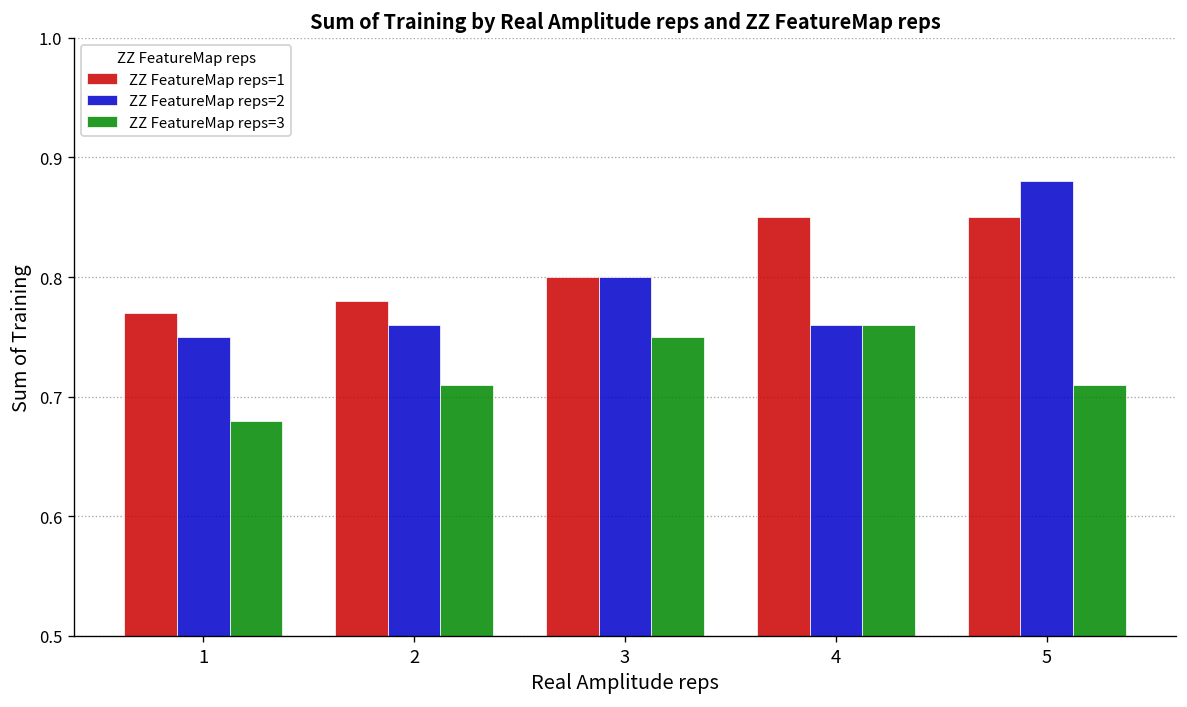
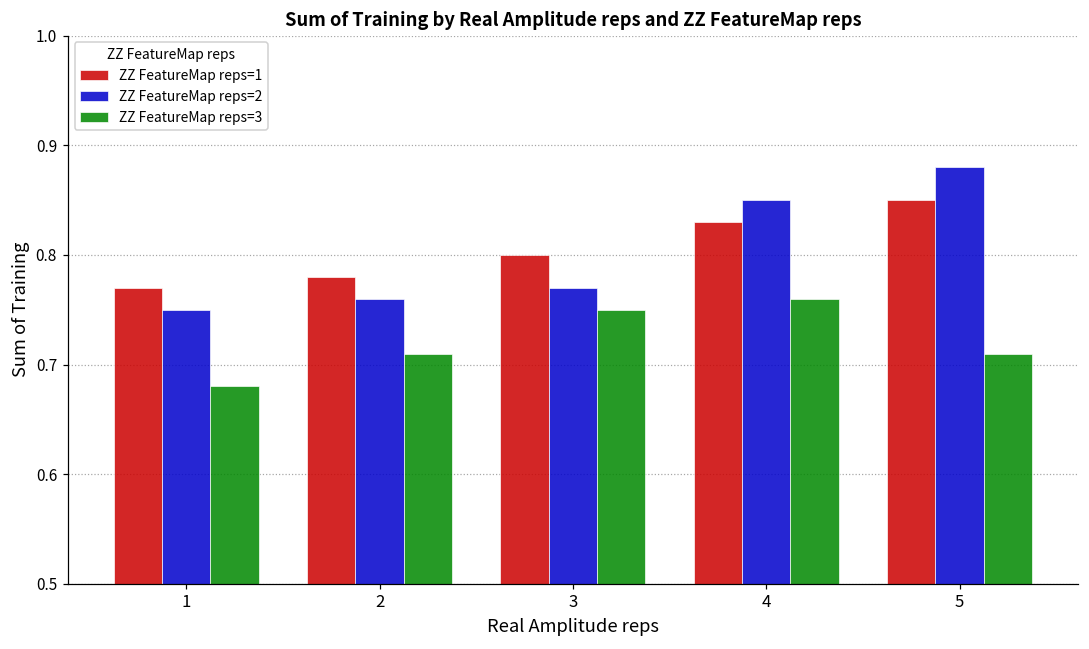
  {
    "ZZ FeatureMap reps=1": {
      "1": 0.77,
      "2": 0.78,
      "3": 0.80,
-     "4": 0.85,
+     "4": 0.83,
      "5": 0.85
    },
    "ZZ FeatureMap reps=2": {
      "1": 0.75,
      "2": 0.76,
-     "3": 0.80,
-     "4": 0.76,
+     "3": 0.77,
+     "4": 0.85,
      "5": 0.88
    },
    "ZZ FeatureMap reps=3": {
      "1": 0.68,
      "2": 0.71,
      "3": 0.75,
      "4": 0.76,
      "5": 0.71
    }
  }
